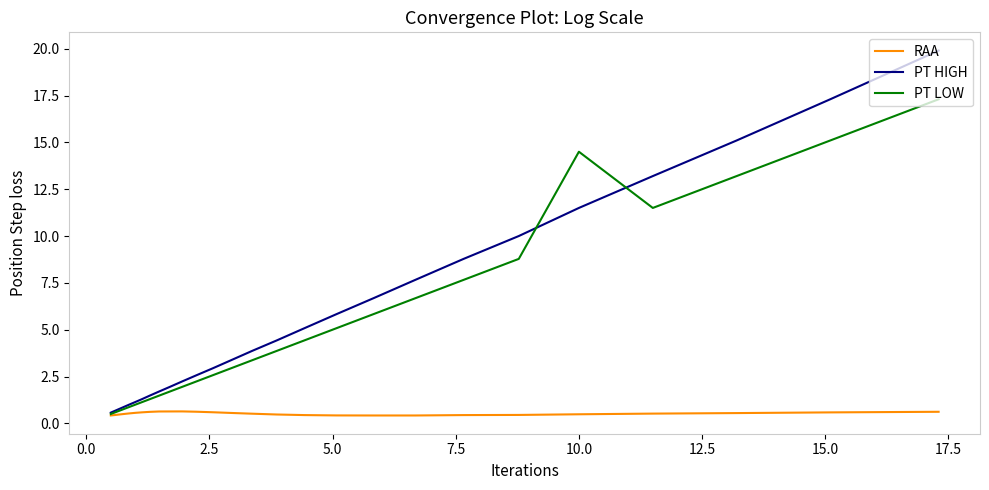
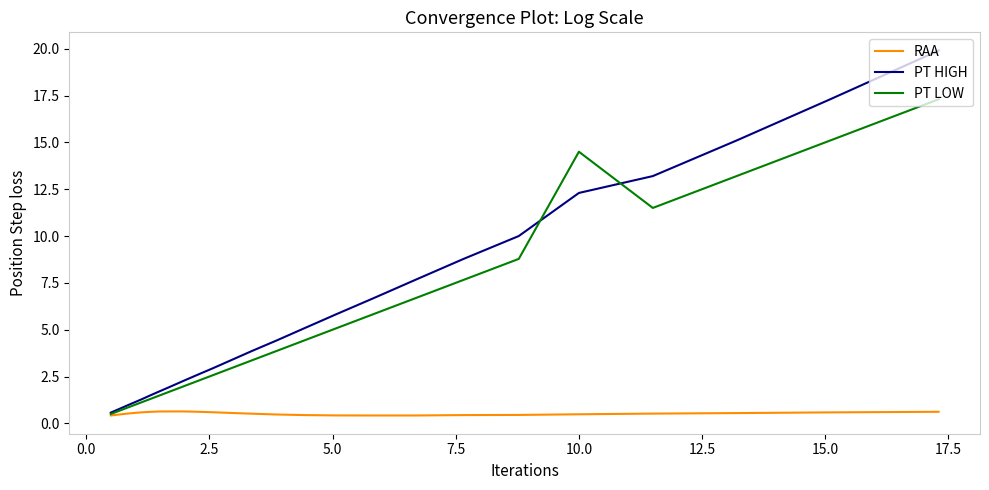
  {
    "RAA": {
      "10.0": 0.5
    },
    "PT HIGH": {
-     "10.0": 11.5
+     "10.0": 12.3
    },
    "PT LOW": {
      "10.0": 14.5
    }
  }
